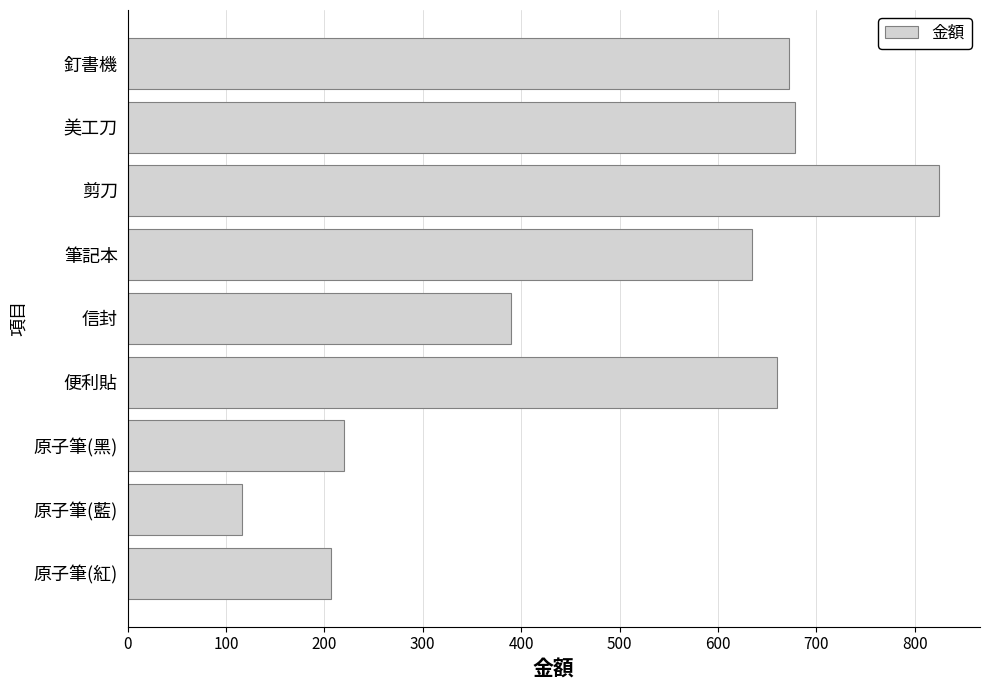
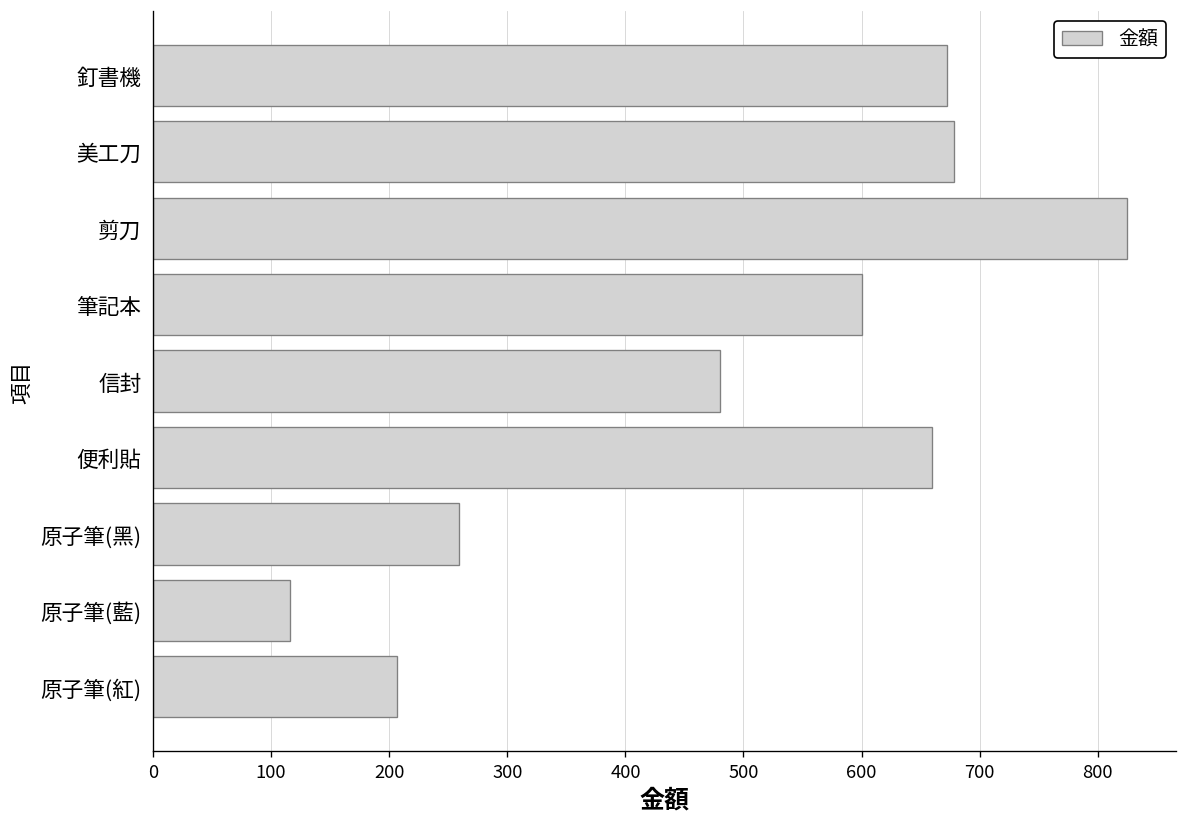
  {
    "釘書機": 670,
    "美工刀": 680,
    "剪刀": 830,
-   "筆記本": 640,
-   "信封": 390,
+   "筆記本": 600,
+   "信封": 480,
    "便利貼": 660,
-   "原子筆(黑)": 220,
+   "原子筆(黑)": 260,
    "原子筆(藍)": 120,
    "原子筆(紅)": 210
  }
